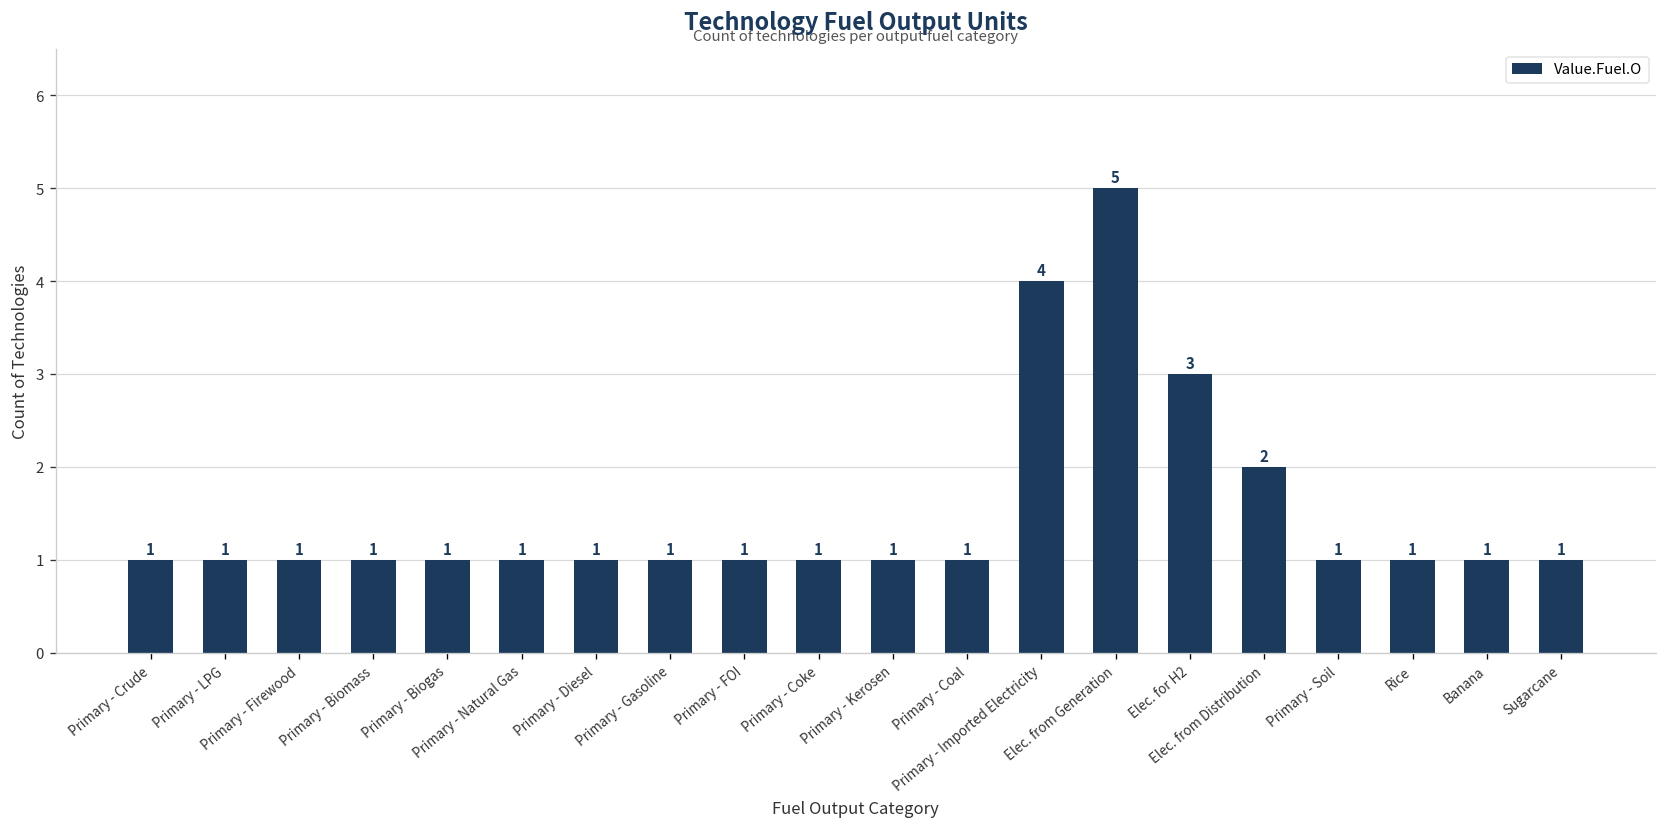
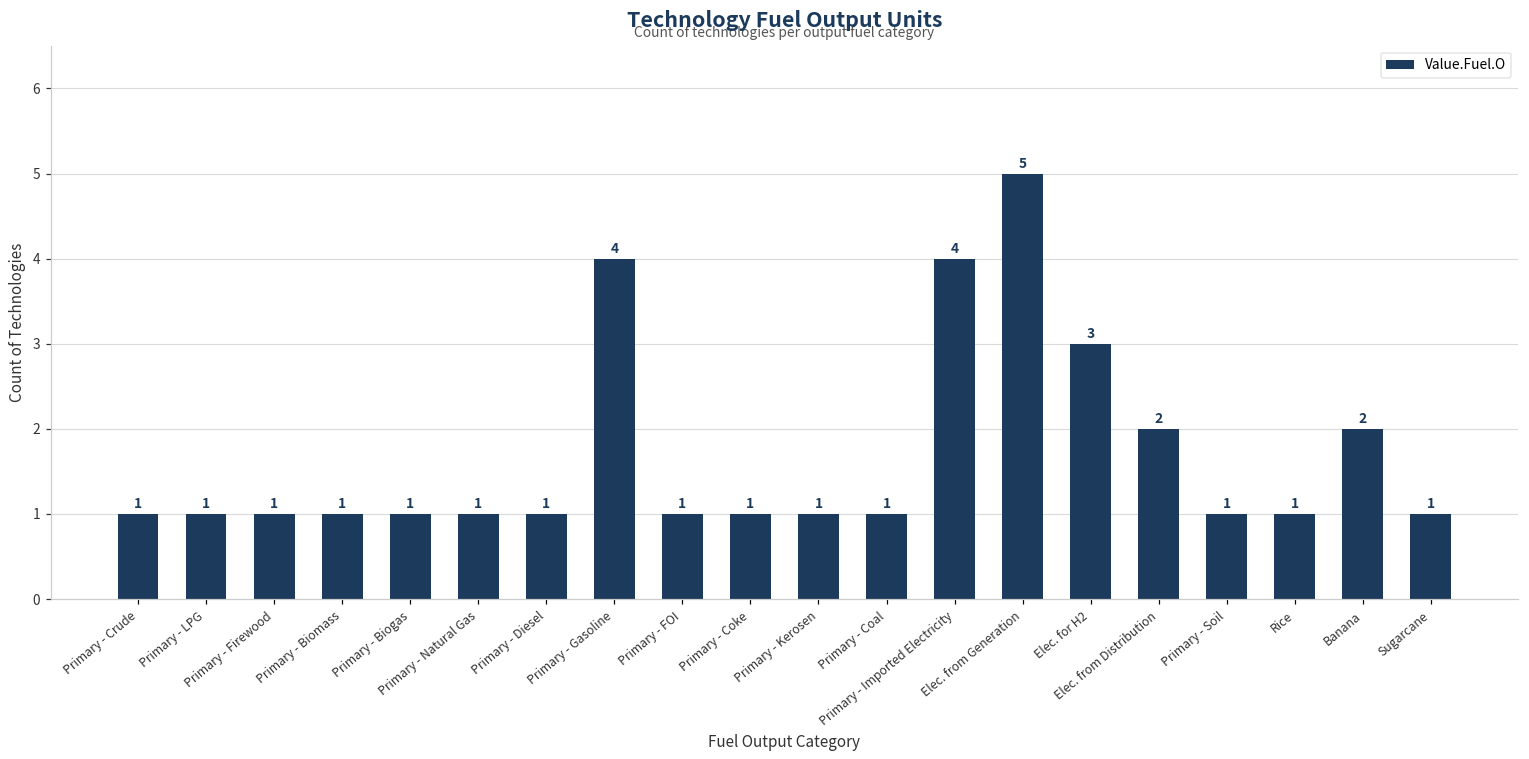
  {
    "Primary - Crude": 1,
    "Primary - LPG": 1,
    "Primary - Firewood": 1,
    "Primary - Biomass": 1,
    "Primary - Biogas": 1,
    "Primary - Natural Gas": 1,
    "Primary - Diesel": 1,
-   "Primary - Gasoline": 1,
+   "Primary - Gasoline": 4,
    "Primary - FOI": 1,
    "Primary - Coke": 1,
    "Primary - Kerosen": 1,
    "Primary - Coal": 1,
    "Primary - Imported Electricity": 4,
    "Elec. from Generation": 5,
    "Elec. for H2": 3,
    "Elec. from Distribution": 2,
    "Primary - Soil": 1,
    "Rice": 1,
-   "Banana": 1,
+   "Banana": 2,
    "Sugarcane": 1
  }
